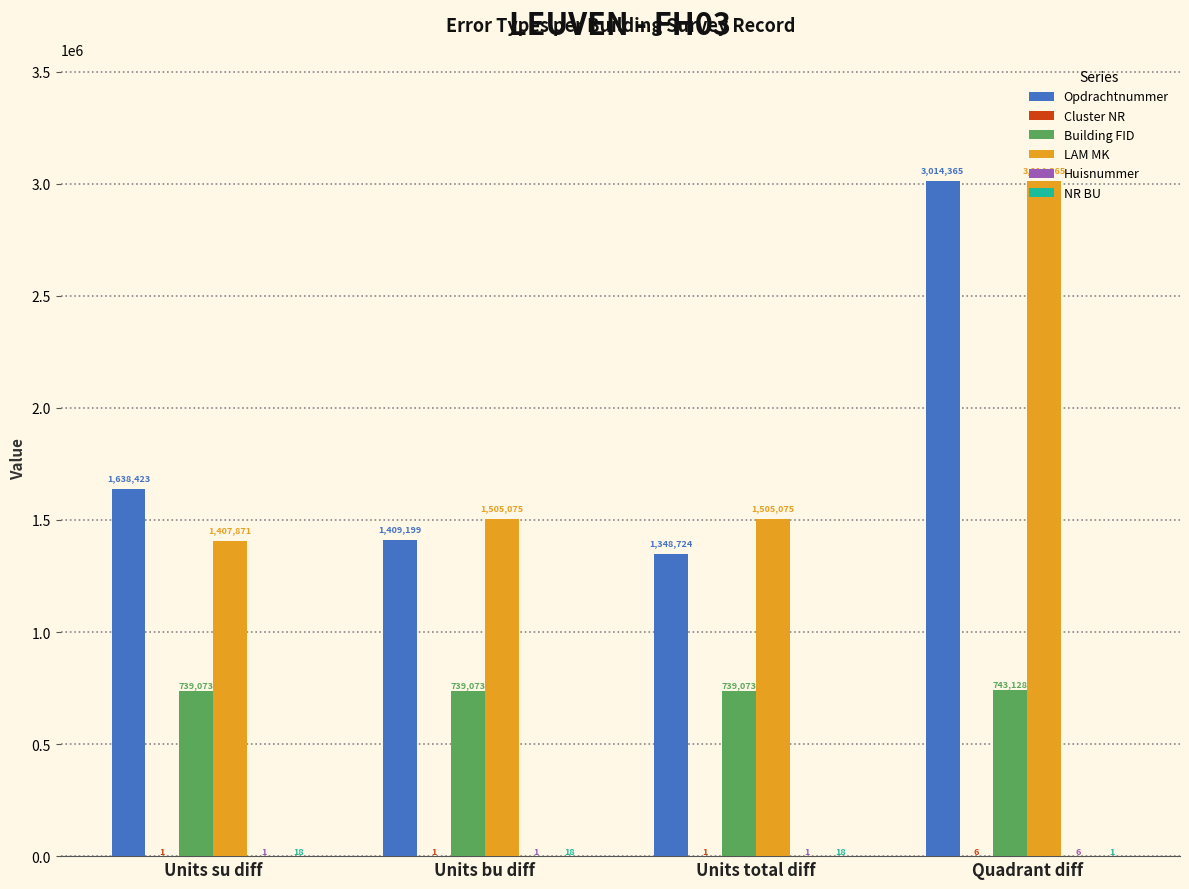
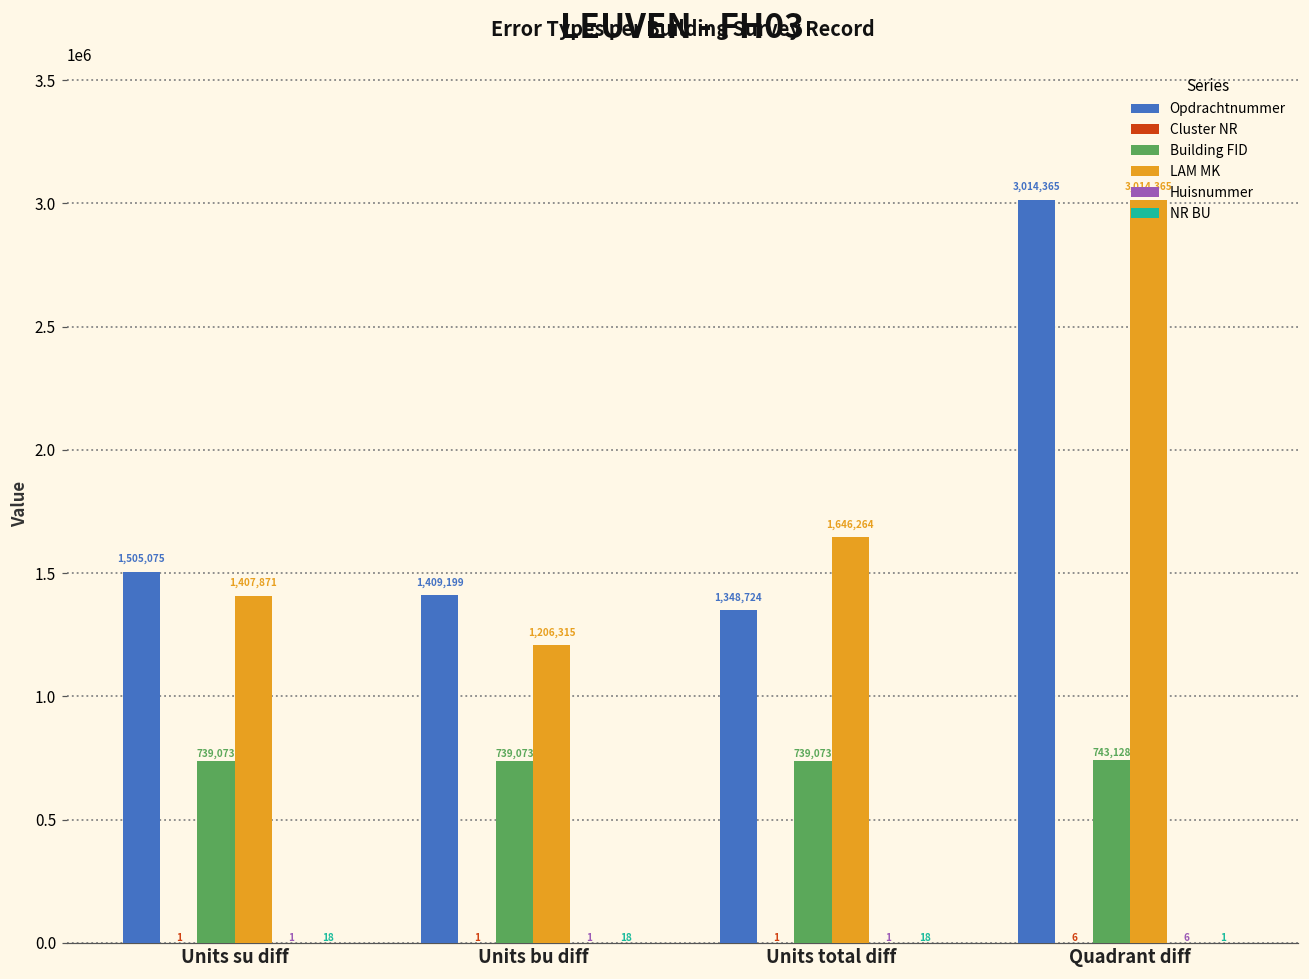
  {
    "Opdrachtnummer": {
-     "Units su diff": "1,638,423",
+     "Units su diff": "1,505,075",
      "Units bu diff": "1,409,199",
      "Units total diff": "1,348,724",
      "Quadrant diff": "3,014,365"
    },
    "Cluster NR": {
      "Units su diff": "1",
      "Units bu diff": "1",
      "Units total diff": "1",
      "Quadrant diff": "6"
    },
    "Building FID": {
      "Units su diff": "739,073",
      "Units bu diff": "739,073",
      "Units total diff": "739,073",
      "Quadrant diff": "743,128"
    },
    "LAM MK": {
      "Units su diff": "1,407,871",
-     "Units bu diff": "1,505,075",
-     "Units total diff": "1,505,075",
+     "Units bu diff": "1,206,315",
+     "Units total diff": "1,646,264",
      "Quadrant diff": "3,014,365"
    },
    "Huisnummer": {
      "Units su diff": "1",
      "Units bu diff": "1",
      "Units total diff": "1",
      "Quadrant diff": "6"
    },
    "NR BU": {
      "Units su diff": "18",
      "Units bu diff": "18",
      "Units total diff": "18",
      "Quadrant diff": "1"
    }
  }
